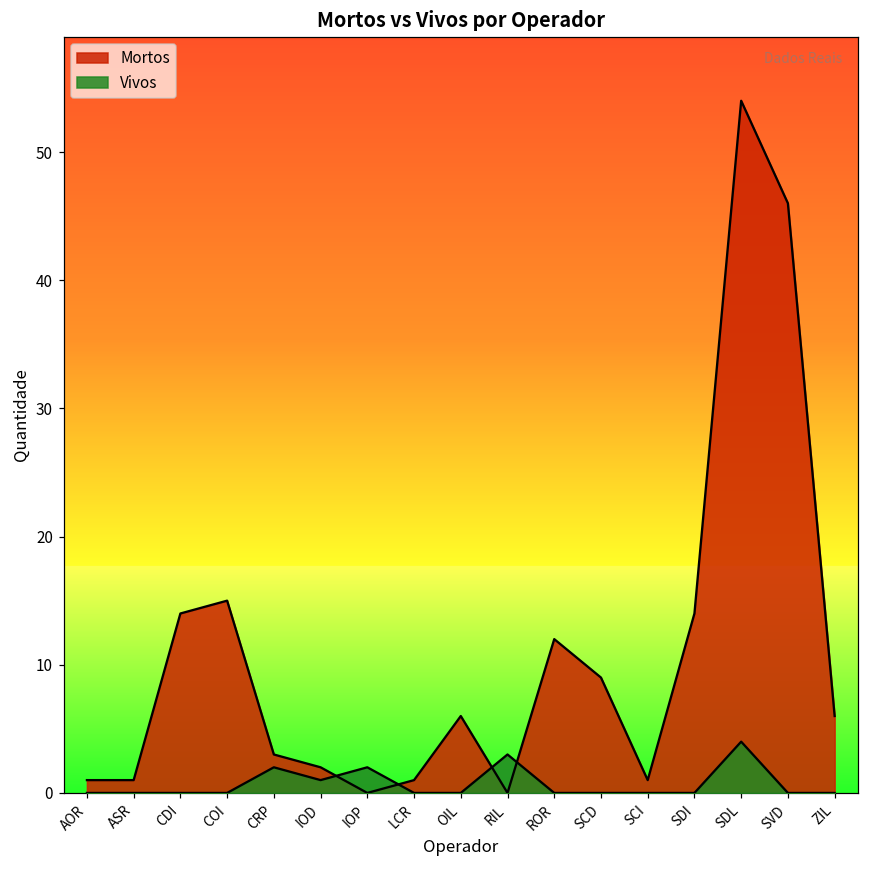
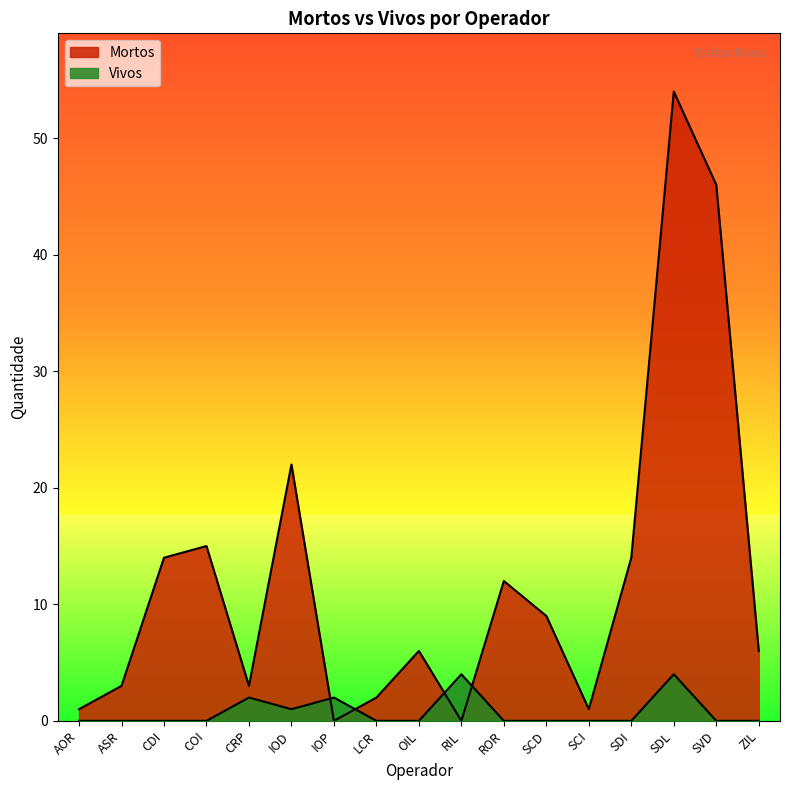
  {
    "Mortos": {
      "AOR": 1,
-     "ASR": 1,
+     "ASR": 3,
      "CDI": 14,
      "COI": 15,
      "CRP": 3,
-     "IOD": 2,
+     "IOD": 22,
      "IOP": 0,
-     "LCR": 1,
+     "LCR": 2,
      "OIL": 6,
      "RIL": 0,
      "ROR": 12,
      "SCD": 9,
      "SCI": 1,
      "SDI": 14,
      "SDL": 54,
      "SVD": 46,
      "ZIL": 6
    },
    "Vivos": {
      "AOR": 0,
      "ASR": 0,
      "CDI": 0,
      "COI": 0,
      "CRP": 2,
      "IOD": 1,
      "IOP": 2,
      "LCR": 0,
      "OIL": 0,
-     "RIL": 3,
+     "RIL": 4,
      "ROR": 0,
      "SCD": 0,
      "SCI": 0,
      "SDI": 0,
      "SDL": 4,
      "SVD": 0,
      "ZIL": 0
    }
  }
